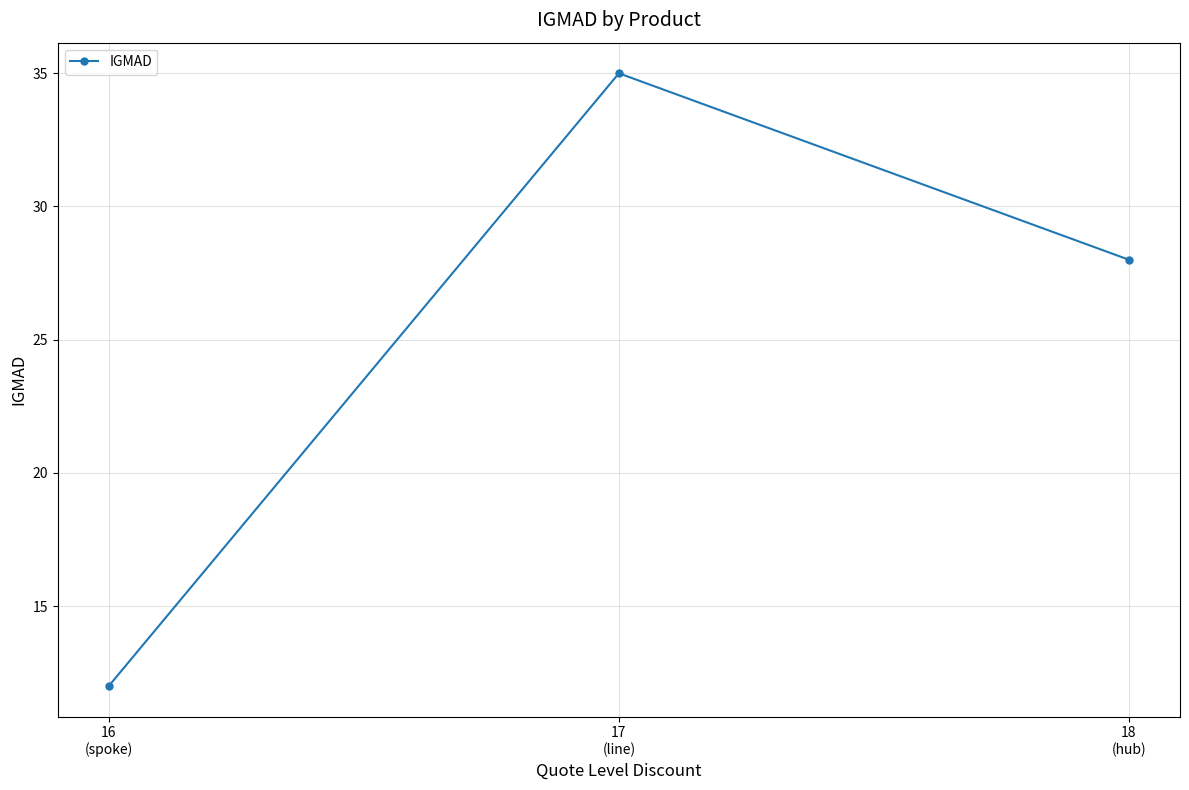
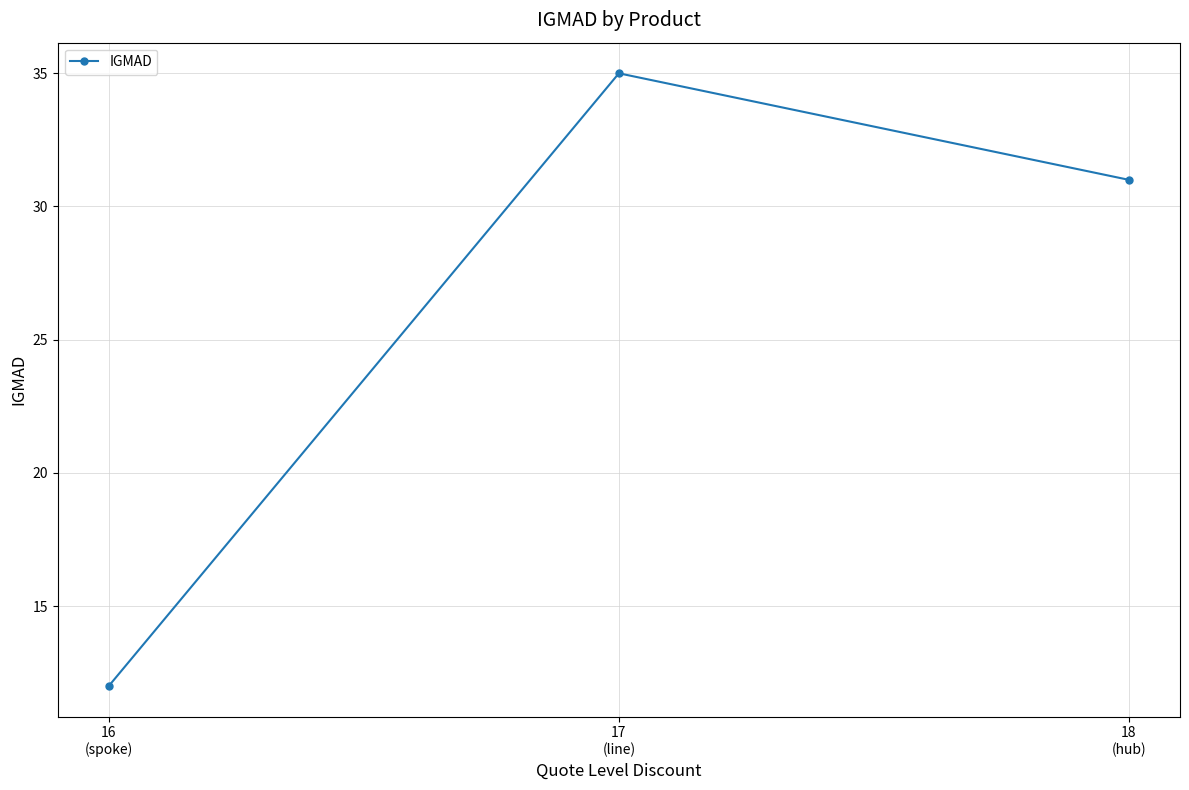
  {
    "16 (spoke)": 12,
    "17 (line)": 35,
-   "18 (hub)": 28
+   "18 (hub)": 31
  }
